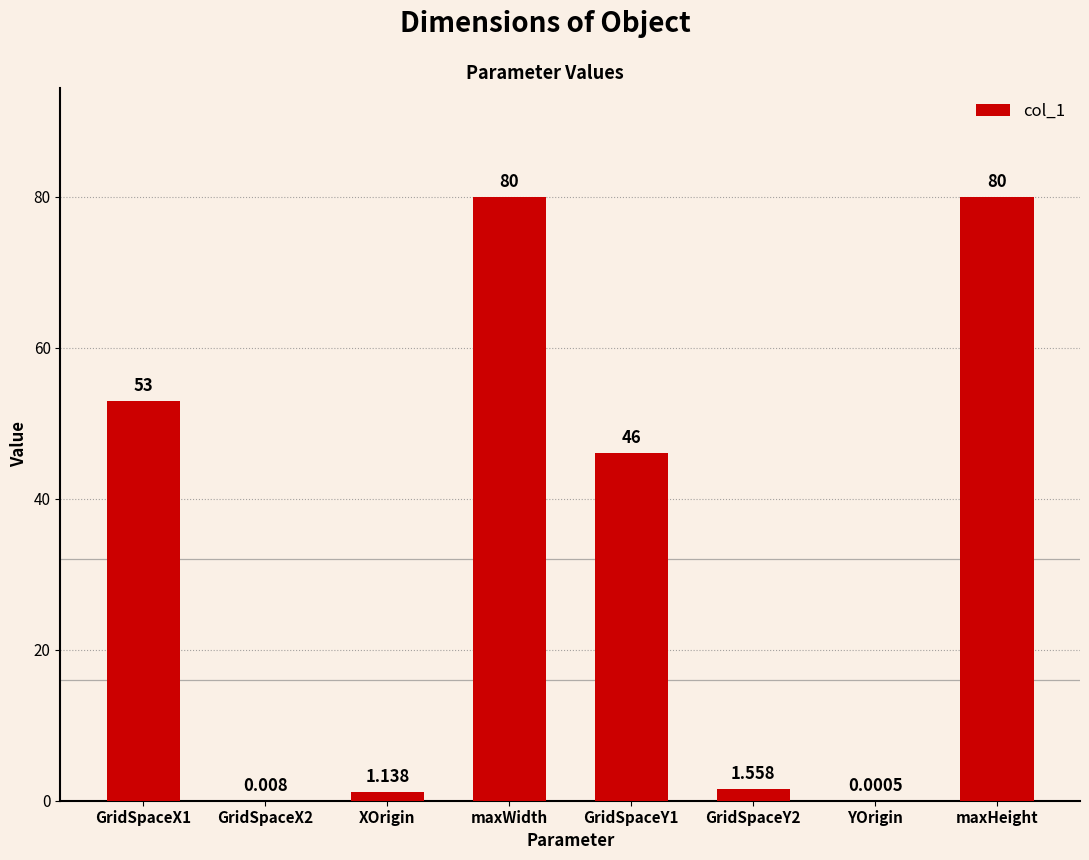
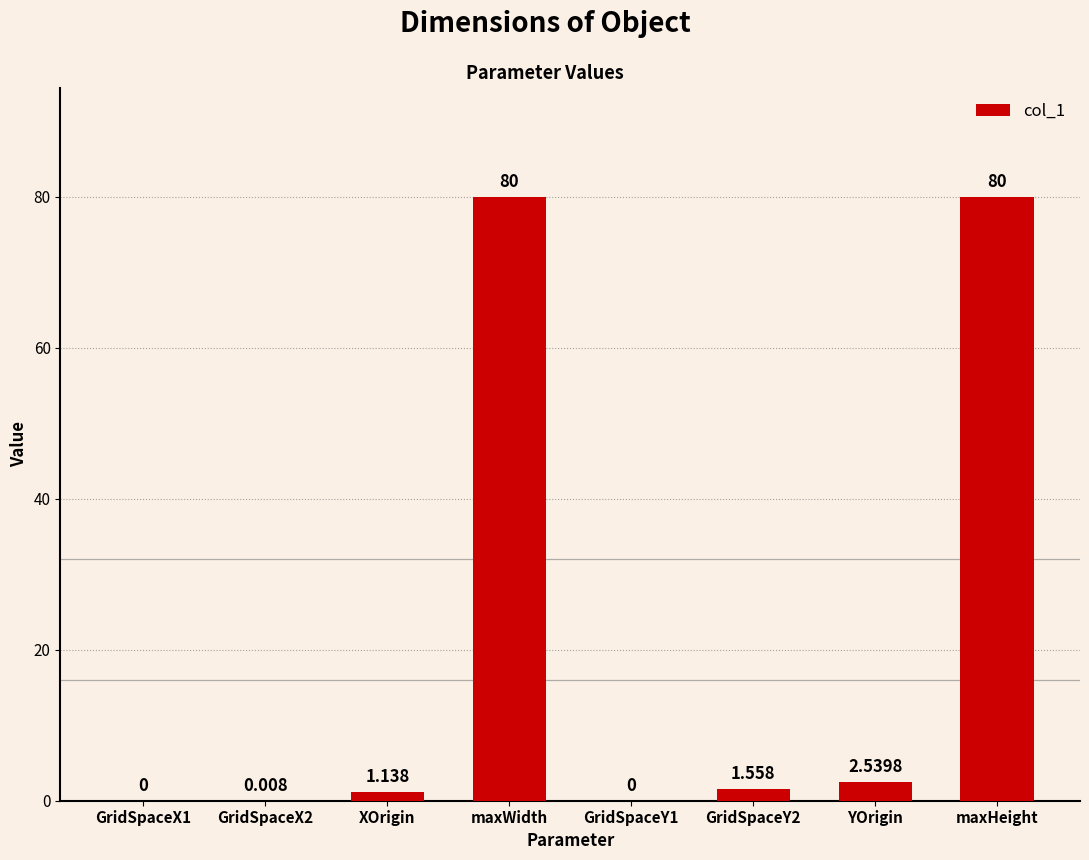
  {
-   "GridSpaceX1": 53,
+   "GridSpaceX1": 0,
    "GridSpaceX2": 0.008,
    "XOrigin": 1.138,
    "maxWidth": 80,
-   "GridSpaceY1": 46,
+   "GridSpaceY1": 0,
    "GridSpaceY2": 1.558,
-   "YOrigin": 0.0005,
+   "YOrigin": 2.5398,
    "maxHeight": 80
  }
